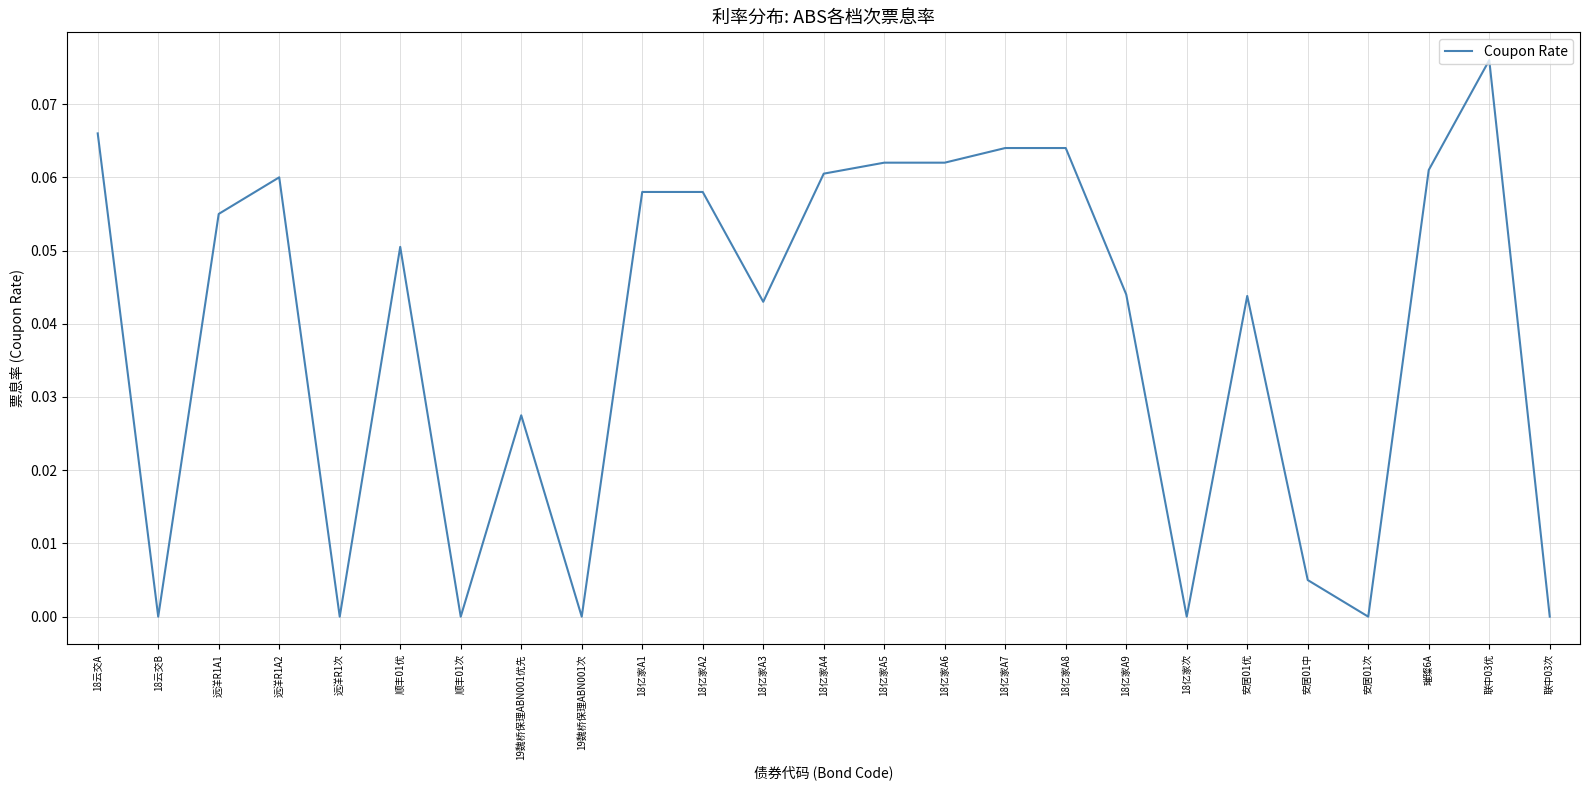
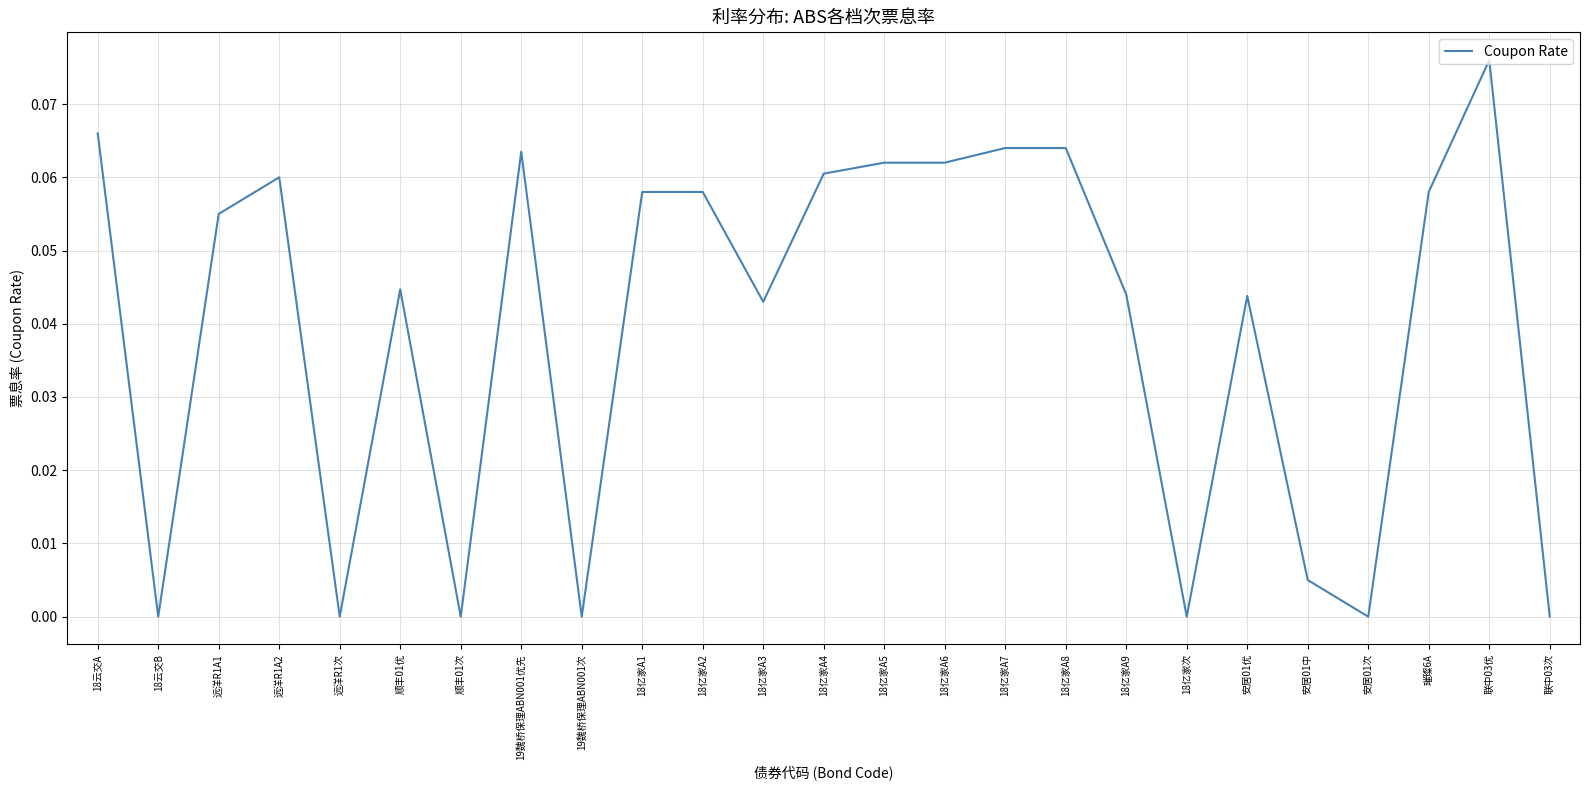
  {
    "18云交A": 0.066,
    "18云交B": 0.000,
    "远洋R1A1": 0.055,
    "远洋R1A2": 0.060,
    "远洋R1次": 0.000,
-   "顺丰01优": 0.051,
+   "顺丰01优": 0.045,
    "顺丰01次": 0.000,
-   "19魏桥保理ABN001优先": 0.028,
+   "19魏桥保理ABN001优先": 0.064,
    "19魏桥保理ABN001次": 0.000,
    "18亿家A1": 0.058,
    "18亿家A2": 0.058,
    "18亿家A3": 0.043,
    "18亿家A4": 0.061,
    "18亿家A5": 0.062,
    "18亿家A6": 0.062,
    "18亿家A7": 0.064,
    "18亿家A8": 0.064,
    "18亿家A9": 0.044,
    "18亿家次": 0.000,
    "安居01优": 0.044,
    "安居01中": 0.005,
    "安居01次": 0.000,
-   "璀璨6A": 0.061,
+   "璀璨6A": 0.058,
    "联中03次": 0.000
  }
